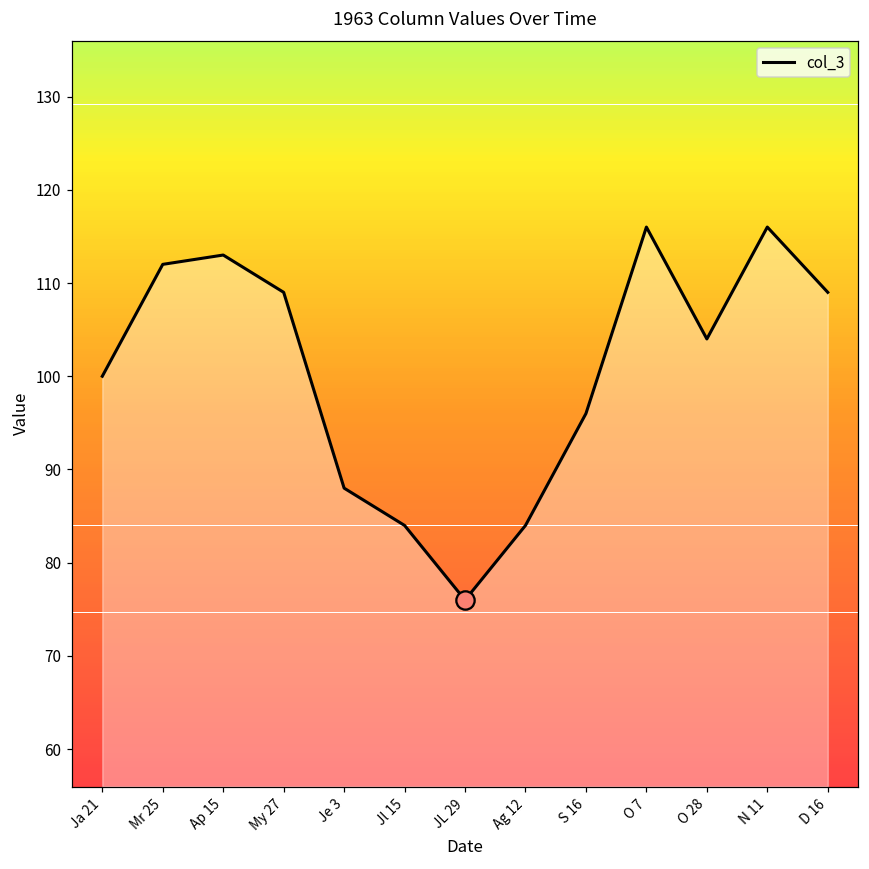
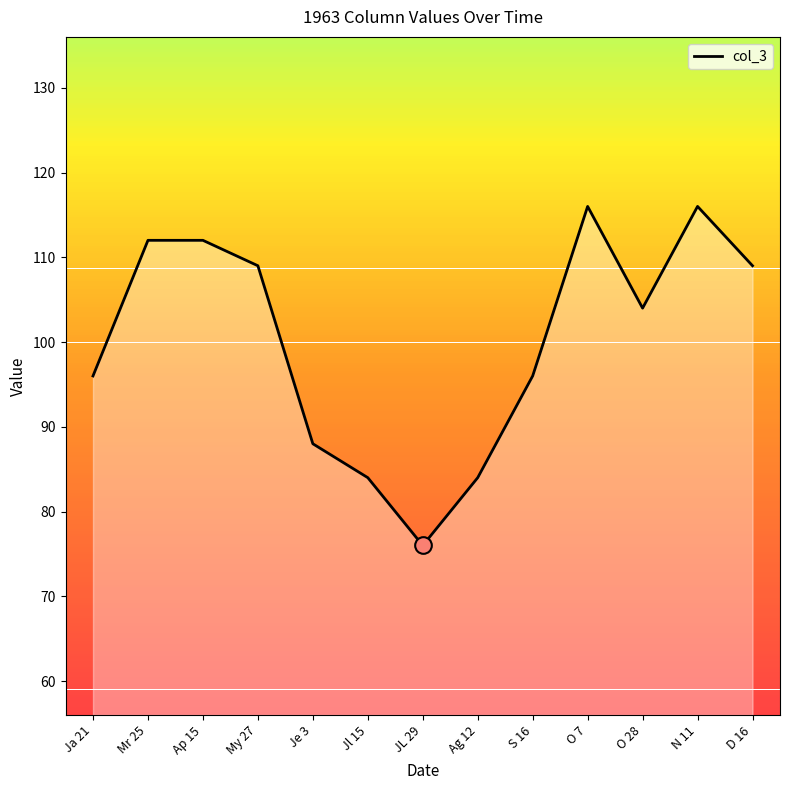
  {
    "col_3": {
-     "Ja 21": 100,
+     "Ja 21": 96,
      "Mr 25": 112,
-     "Ap 15": 113,
+     "Ap 15": 112,
      "My 27": 109,
      "Je 3": 88,
      "Jl 15": 84,
      "Ag 12": 84,
      "S 16": 96,
      "O 7": 116,
      "O 28": 104,
      "N 11": 116,
      "D 16": 109
    }
  }
